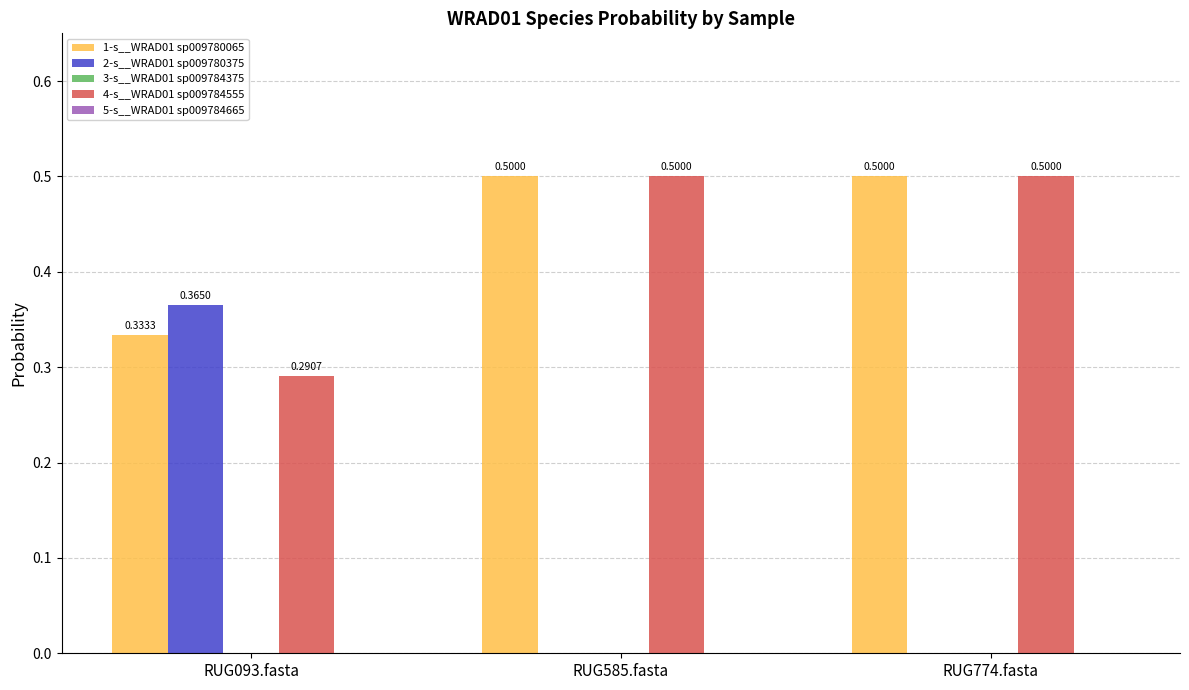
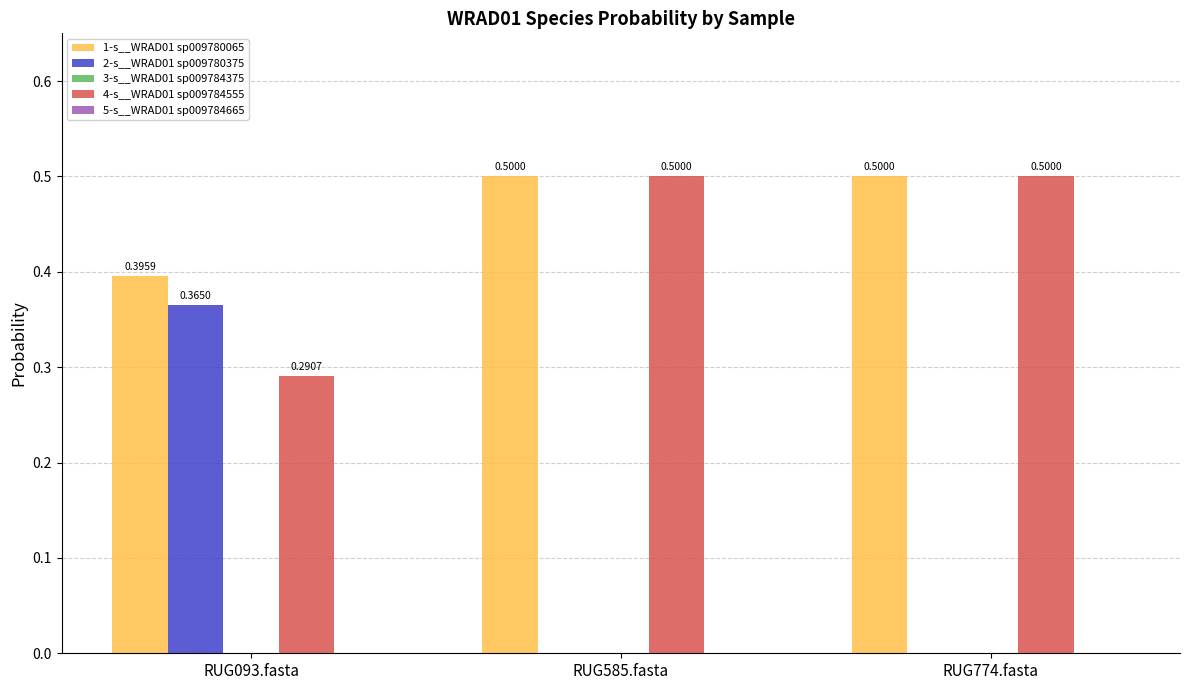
  {
    "1-s__WRAD01 sp009780065": {
-     "RUG093.fasta": 0.3333,
+     "RUG093.fasta": 0.3959,
      "RUG585.fasta": 0.5000,
      "RUG774.fasta": 0.5000
    },
    "2-s__WRAD01 sp009780375": {
      "RUG093.fasta": 0.3650
    },
    "4-s__WRAD01 sp009784555": {
      "RUG093.fasta": 0.2907,
      "RUG585.fasta": 0.5000,
      "RUG774.fasta": 0.5000
    }
  }
